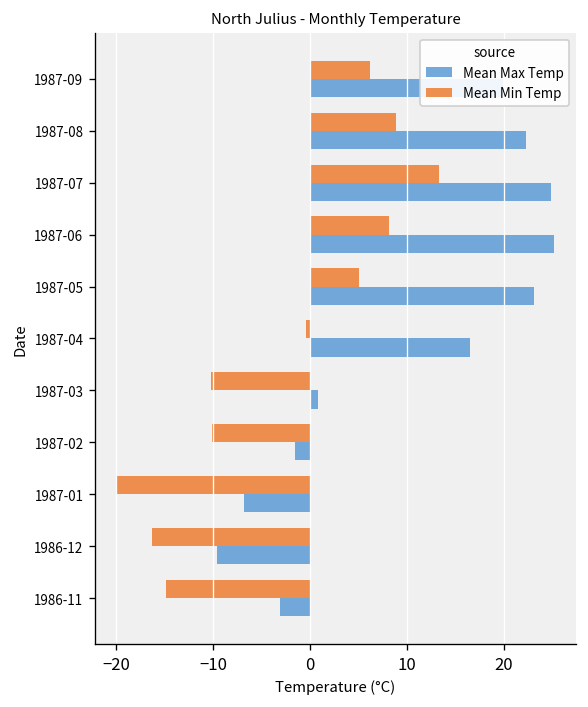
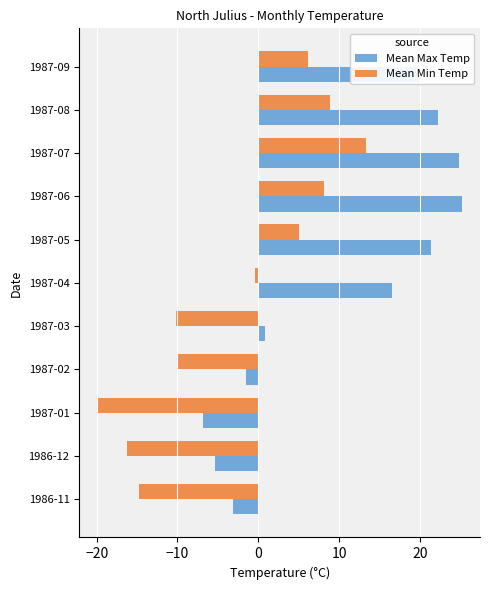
  {
    "Mean Max Temp": {
      "1987-08": 22,
      "1987-07": 25,
      "1987-06": 25,
-     "1987-05": 23,
+     "1987-05": 21,
      "1987-04": 17,
      "1987-03": 1,
      "1987-02": -2,
      "1987-01": -7,
-     "1986-12": -10,
+     "1986-12": -5,
      "1986-11": -3
    },
    "Mean Min Temp": {
      "1987-09": 6,
      "1987-08": 9,
      "1987-07": 13,
      "1987-06": 8,
      "1987-05": 5,
      "1987-04": 0,
      "1987-03": -10,
      "1987-02": -10,
      "1987-01": -20,
      "1986-12": -16,
      "1986-11": -15
    }
  }
